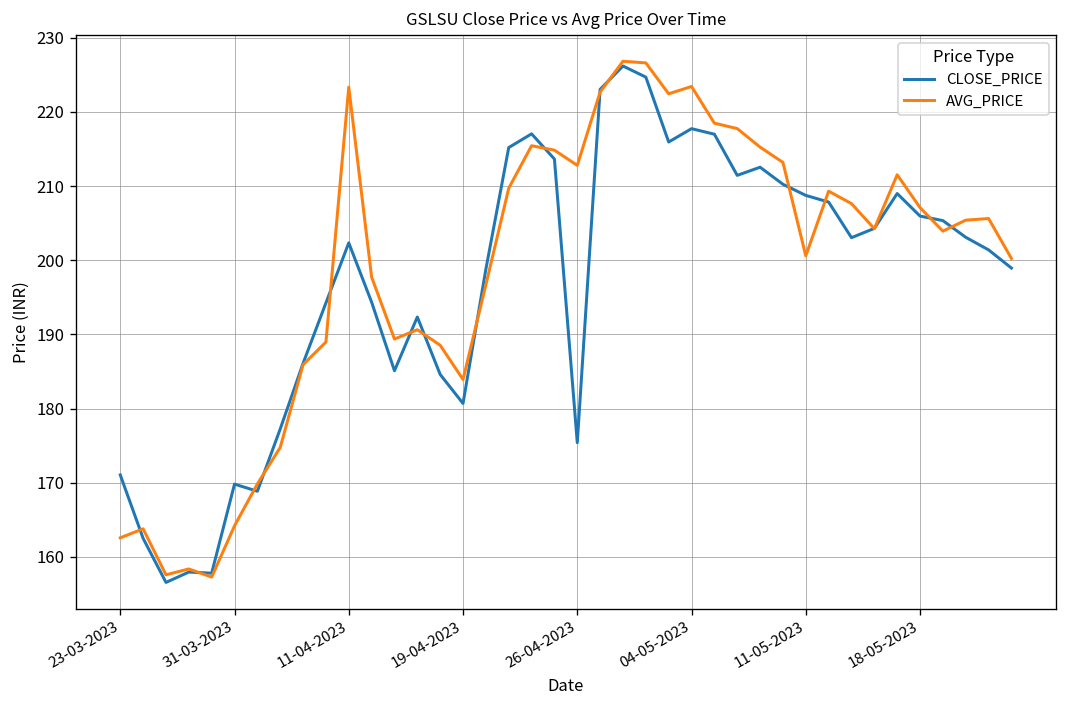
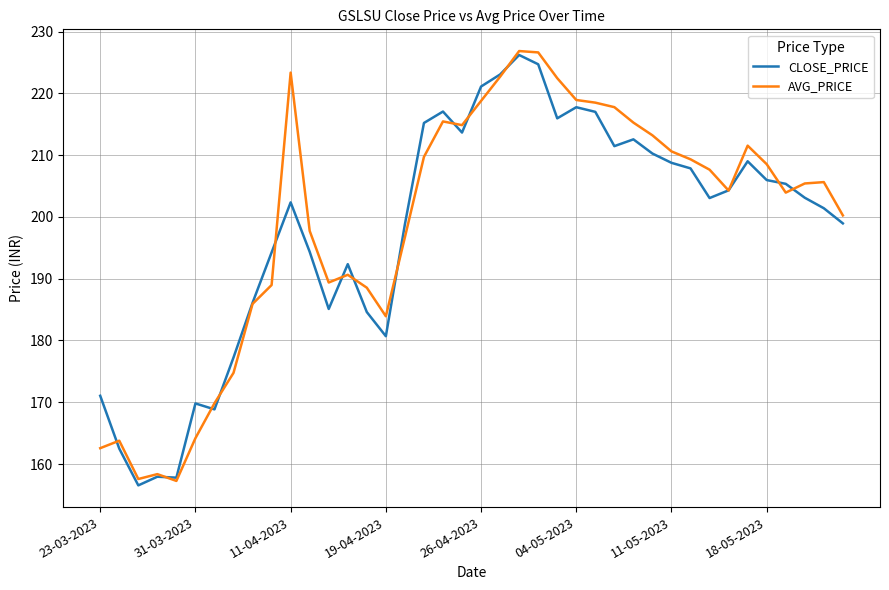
  {
    "CLOSE_PRICE": {
      "23-03-2023": 171,
      "31-03-2023": 170,
      "11-04-2023": 202,
      "19-04-2023": 181,
-     "26-04-2023": 175,
+     "26-04-2023": 221,
      "04-05-2023": 218,
      "11-05-2023": 209,
      "18-05-2023": 206
    },
    "AVG_PRICE": {
      "23-03-2023": 163,
      "31-03-2023": 164,
      "11-04-2023": 223,
      "19-04-2023": 184,
-     "26-04-2023": 213,
-     "04-05-2023": 223,
-     "11-05-2023": 201,
-     "18-05-2023": 207
+     "26-04-2023": 219,
+     "04-05-2023": 219,
+     "11-05-2023": 211,
+     "18-05-2023": 209
    }
  }
